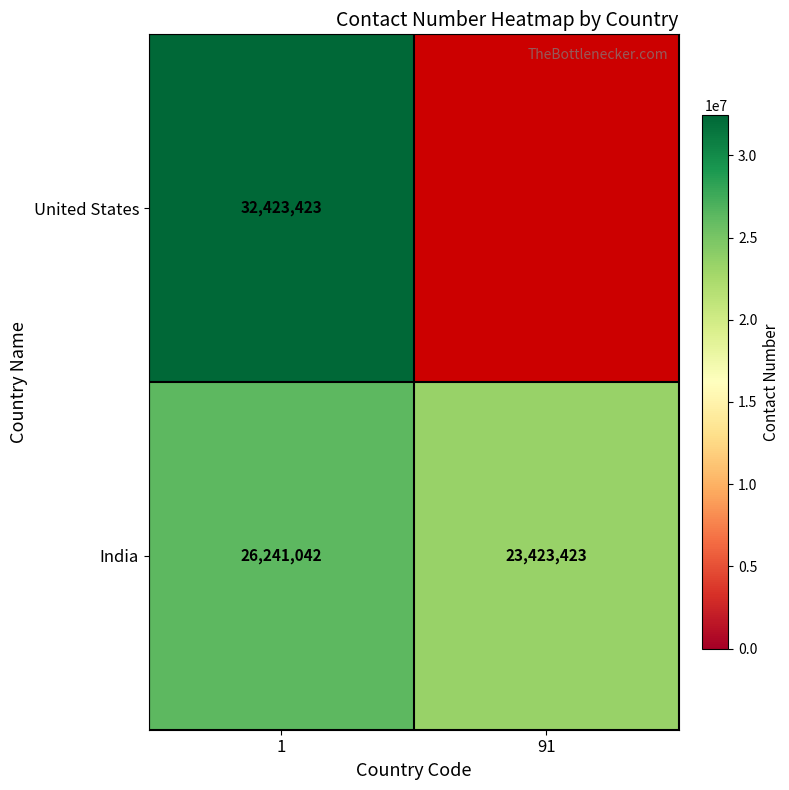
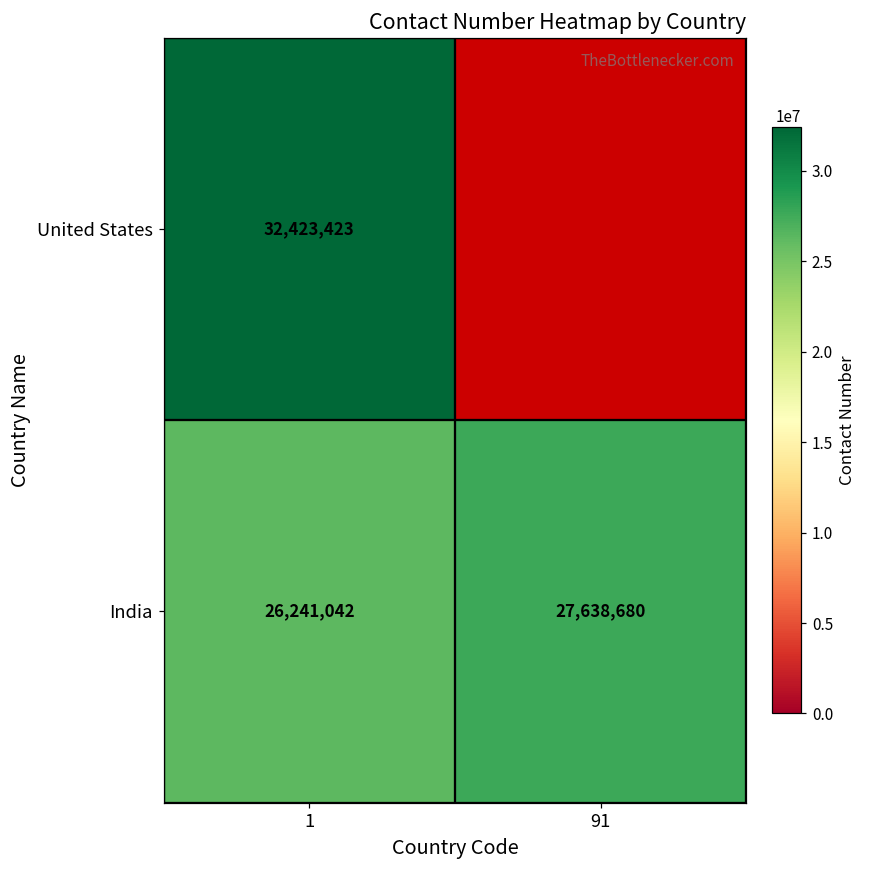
  {
    "United States": {
      "1": "32,423,423"
    },
    "India": {
      "1": "26,241,042",
-     "91": "23,423,423"
+     "91": "27,638,680"
    }
  }
